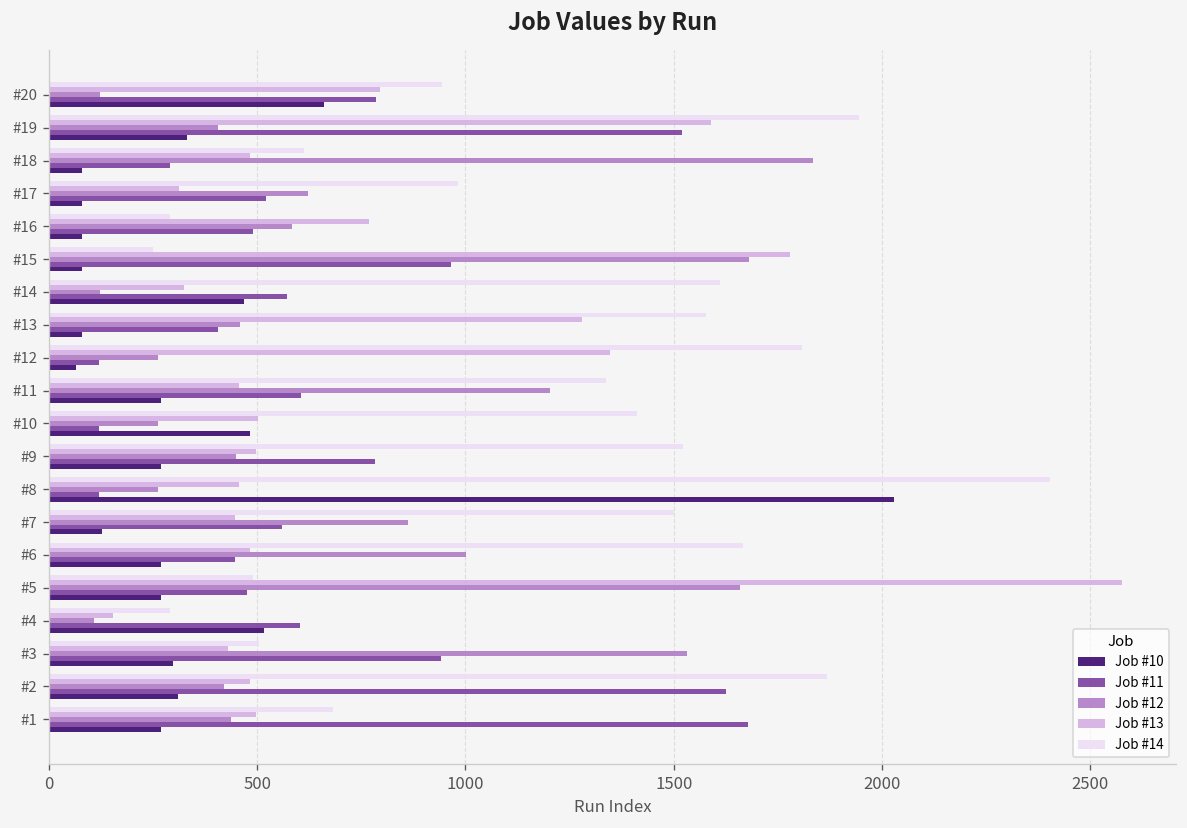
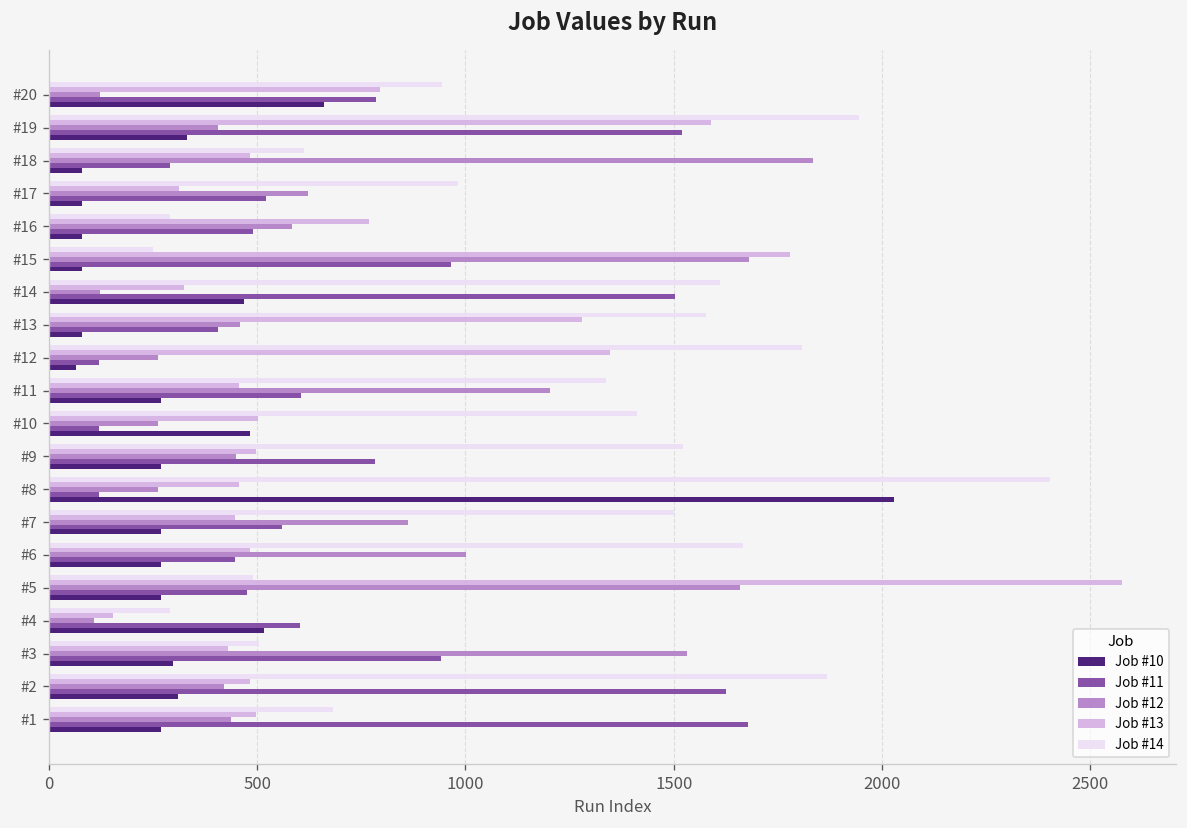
  {
    "Job #10": {
      "#20": 660,
      "#19": 330,
      "#18": 80,
      "#17": 80,
      "#16": 80,
      "#15": 80,
      "#14": 470,
      "#13": 80,
      "#12": 70,
      "#11": 270,
      "#10": 480,
      "#9": 270,
      "#8": 2030,
-     "#7": 130,
+     "#7": 270,
      "#6": 270,
      "#5": 270,
      "#4": 520,
      "#3": 300,
      "#2": 310,
      "#1": 270
    },
    "Job #11": {
      "#20": 790,
      "#19": 1520,
      "#18": 290,
      "#17": 520,
      "#16": 490,
      "#15": 970,
-     "#14": 570,
+     "#14": 1500,
      "#13": 410,
      "#12": 120,
      "#11": 610,
      "#10": 120,
      "#9": 780,
      "#8": 120,
      "#7": 560,
      "#6": 450,
      "#5": 480,
      "#4": 600,
      "#3": 940,
      "#2": 1630,
      "#1": 1680
    },
    "Job #12": {
      "#20": 120,
      "#19": 410,
      "#18": 1840,
      "#17": 620,
      "#16": 580,
      "#15": 1680,
      "#14": 120,
      "#13": 460,
      "#12": 260,
      "#11": 1200,
      "#10": 260,
      "#9": 450,
      "#8": 260,
      "#7": 860,
      "#6": 1000,
      "#5": 1660,
      "#4": 110,
      "#3": 1530,
      "#2": 420,
      "#1": 440
    }
  }
